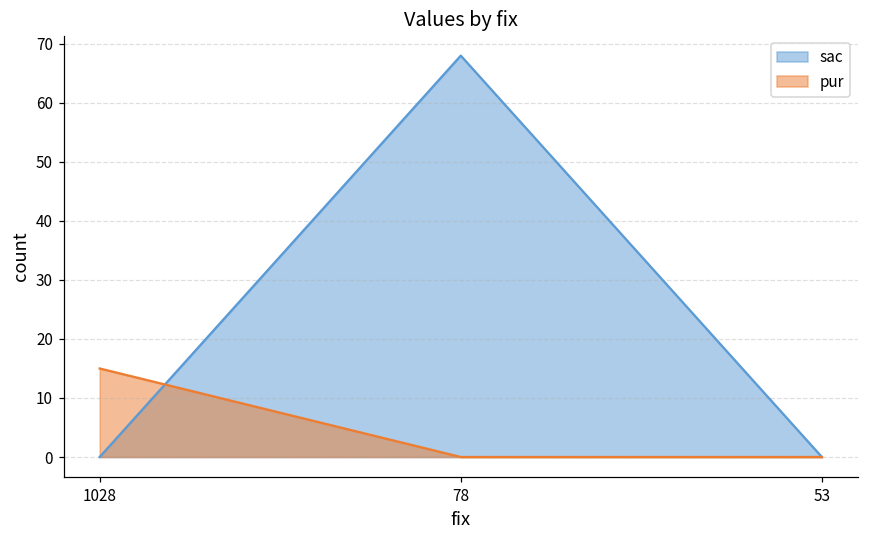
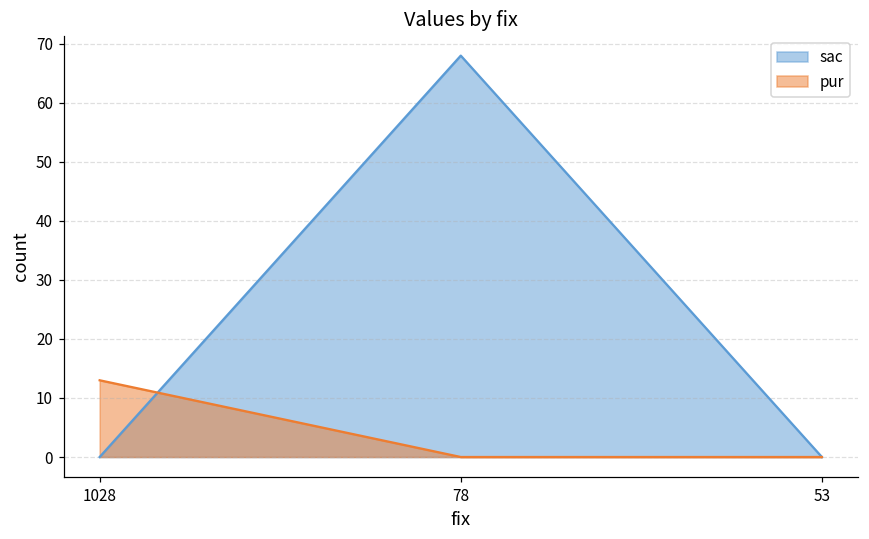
  {
    "sac": {
      "1028": 0,
      "78": 68
    },
    "pur": {
-     "1028": 15,
+     "1028": 13,
      "78": 0
    }
  }
